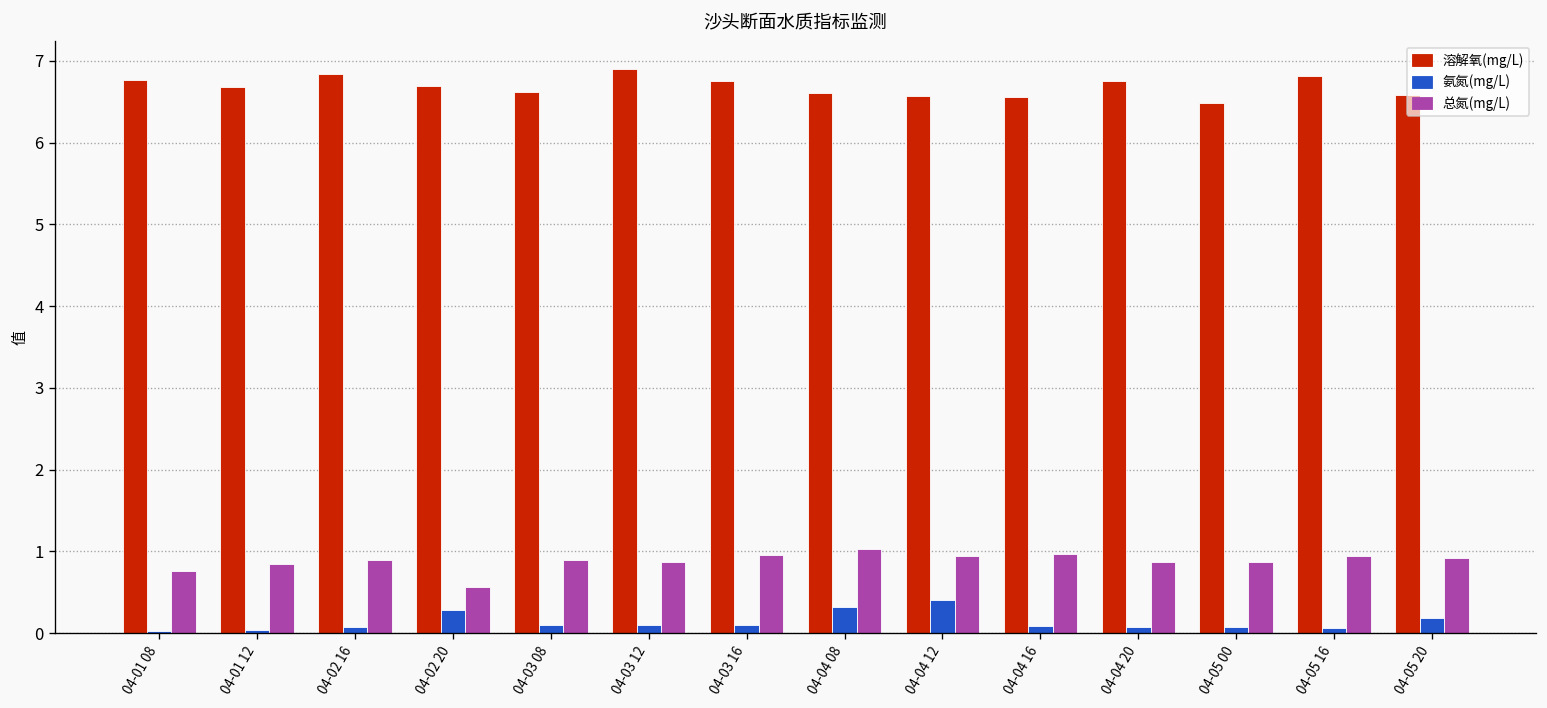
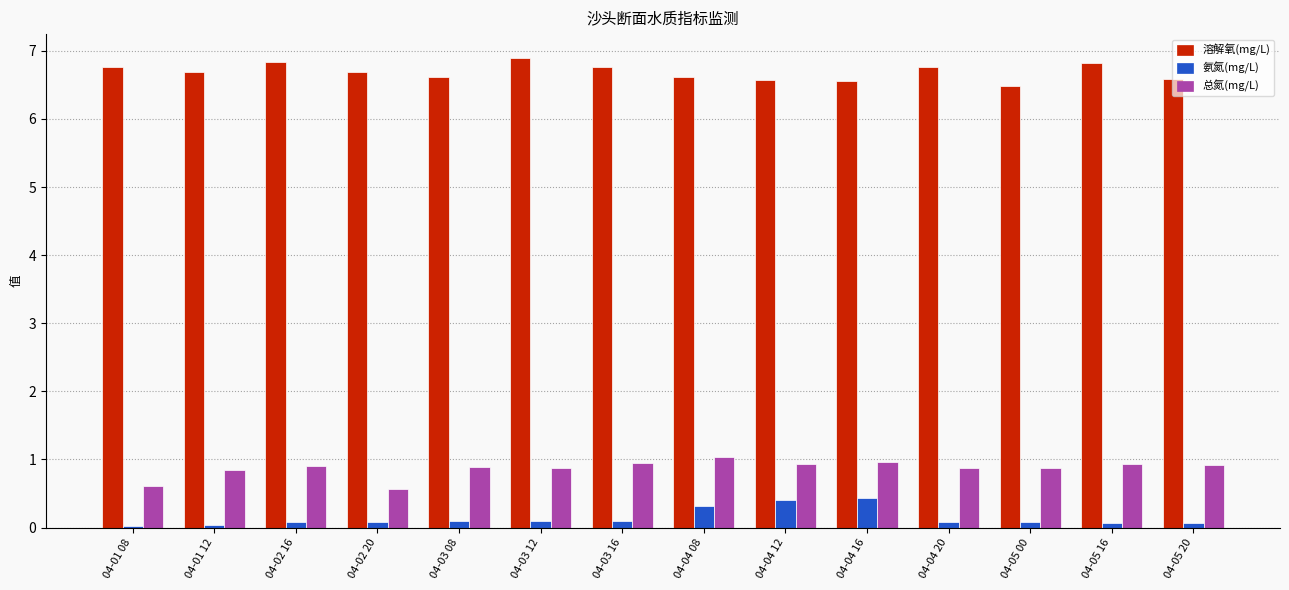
  {
    "溶解氧(mg/L)": {
      "04-01 08": 6.8,
      "04-01 12": 6.7,
      "04-02 16": 6.8,
      "04-02 20": 6.7,
      "04-03 08": 6.6,
      "04-03 12": 6.9,
      "04-03 16": 6.8,
      "04-04 08": 6.6,
      "04-04 12": 6.6,
      "04-04 16": 6.6,
      "04-04 20": 6.8,
      "04-05 00": 6.5,
      "04-05 16": 6.8
    },
    "氨氮(mg/L)": {
      "04-02 16": 0.1,
-     "04-02 20": 0.3,
+     "04-02 20": 0.1,
      "04-03 08": 0.1,
      "04-03 12": 0.1,
      "04-03 16": 0.1,
      "04-04 08": 0.3,
      "04-04 12": 0.4,
-     "04-04 16": 0.1,
+     "04-04 16": 0.4,
      "04-04 20": 0.1,
      "04-05 00": 0.1,
      "04-05 16": 0.1,
-     "04-05 20": 0.2
+     "04-05 20": 0.1
    },
    "总氮(mg/L)": {
-     "04-01 08": 0.8,
+     "04-01 08": 0.6,
      "04-01 12": 0.8,
      "04-02 16": 0.9,
      "04-02 20": 0.6,
      "04-03 08": 0.9,
      "04-03 12": 0.9,
      "04-03 16": 1.0,
      "04-04 08": 1.0,
      "04-04 12": 0.9,
      "04-04 16": 1.0,
      "04-04 20": 0.9,
      "04-05 00": 0.9,
      "04-05 16": 0.9,
      "04-05 20": 0.9
    }
  }
